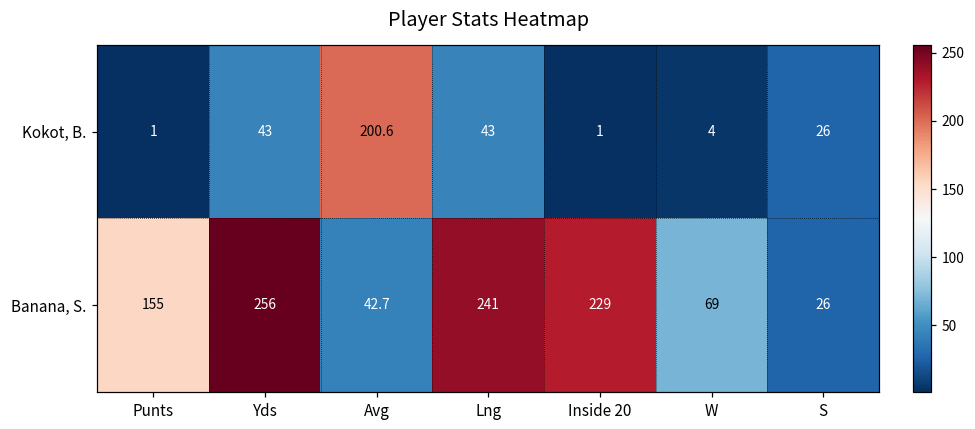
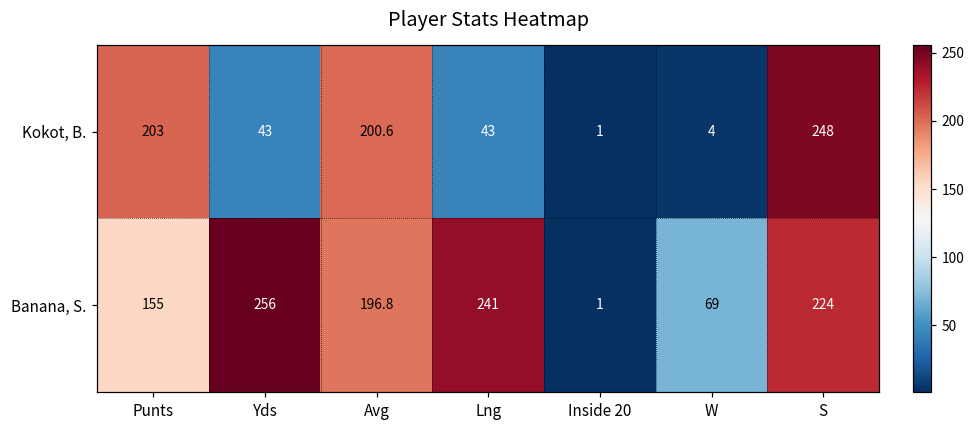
  {
    "Kokot, B.": {
-     "Punts": 1,
+     "Punts": 203,
      "Yds": 43,
      "Avg": 200.6,
      "Lng": 43,
      "Inside 20": 1,
      "W": 4,
-     "S": 26
+     "S": 248
    },
    "Banana, S.": {
      "Punts": 155,
      "Yds": 256,
-     "Avg": 42.7,
+     "Avg": 196.8,
      "Lng": 241,
-     "Inside 20": 229,
+     "Inside 20": 1,
      "W": 69,
-     "S": 26
+     "S": 224
    }
  }
